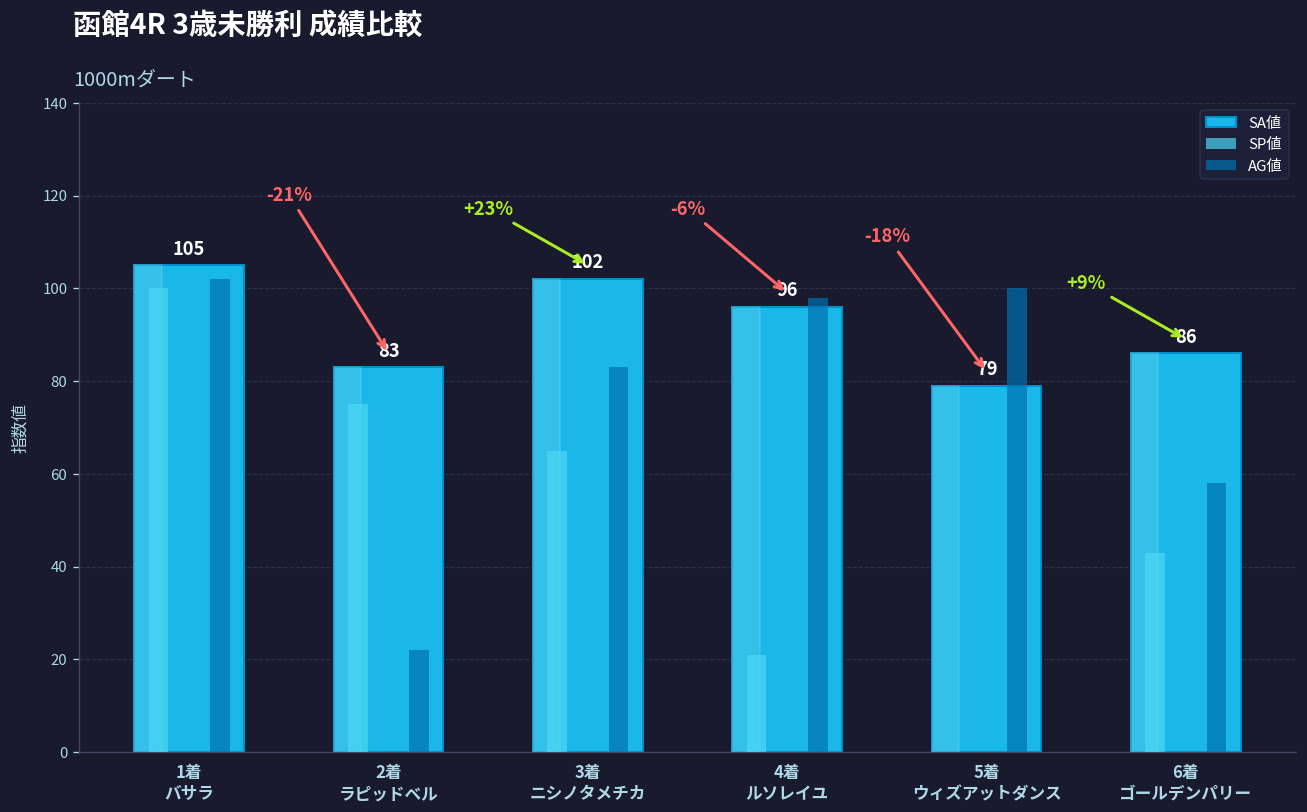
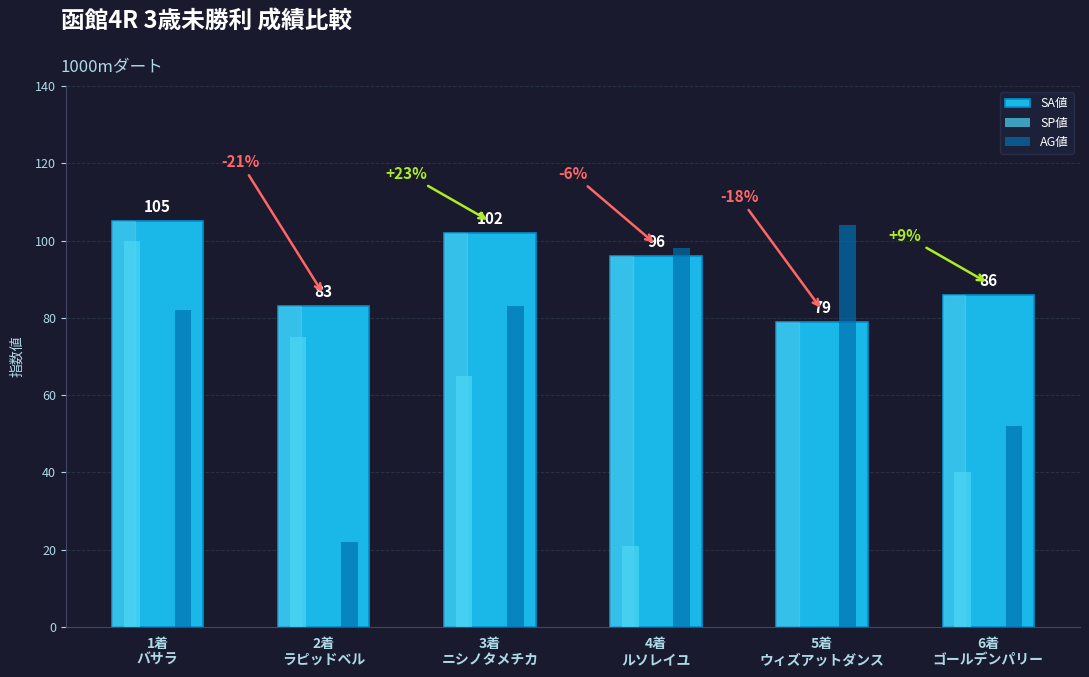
  {
    "SA値": {
      "1着 バサラ": 105,
      "2着 ラピッドベル": 83,
      "3着 ニシノタメチカ": 102,
      "4着 ルソレイユ": 96,
      "5着 ウィズアットダンス": 79,
      "6着 ゴールデンパリー": 86
    },
    "SP値": {
      "5着 ウィズアットダンス": 0,
-     "6着 ゴールデンパリー": 43
+     "6着 ゴールデンパリー": 40
    },
    "AG値": {
-     "1着 バサラ": 102,
+     "1着 バサラ": 82,
      "4着 ルソレイユ": 98,
-     "5着 ウィズアットダンス": 100,
-     "6着 ゴールデンパリー": 58
+     "5着 ウィズアットダンス": 104,
+     "6着 ゴールデンパリー": 52
    }
  }
